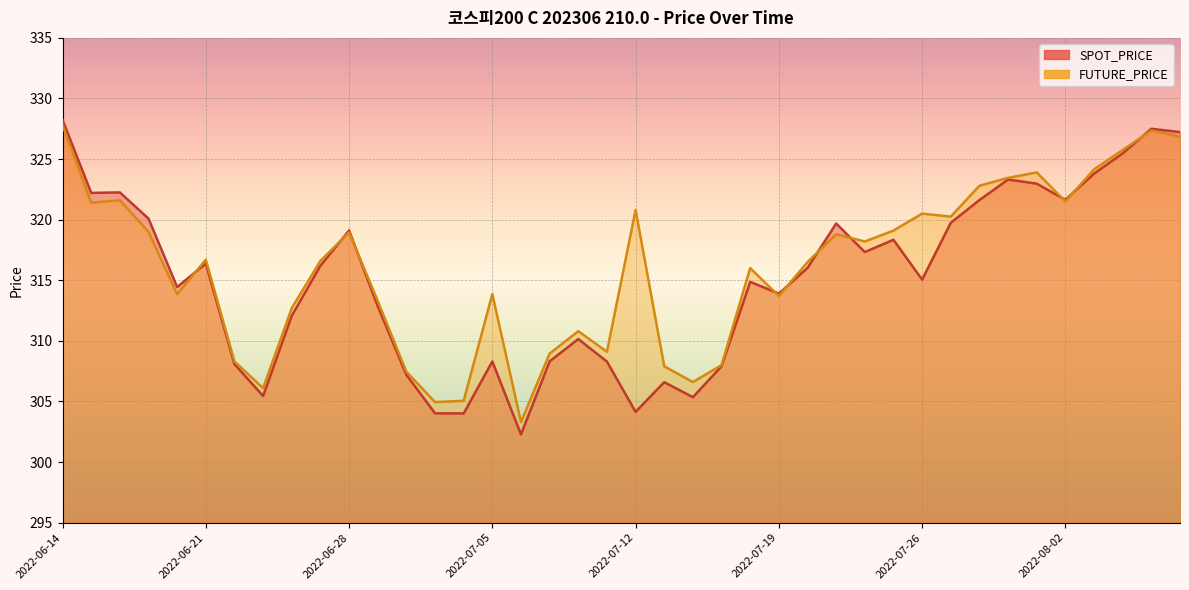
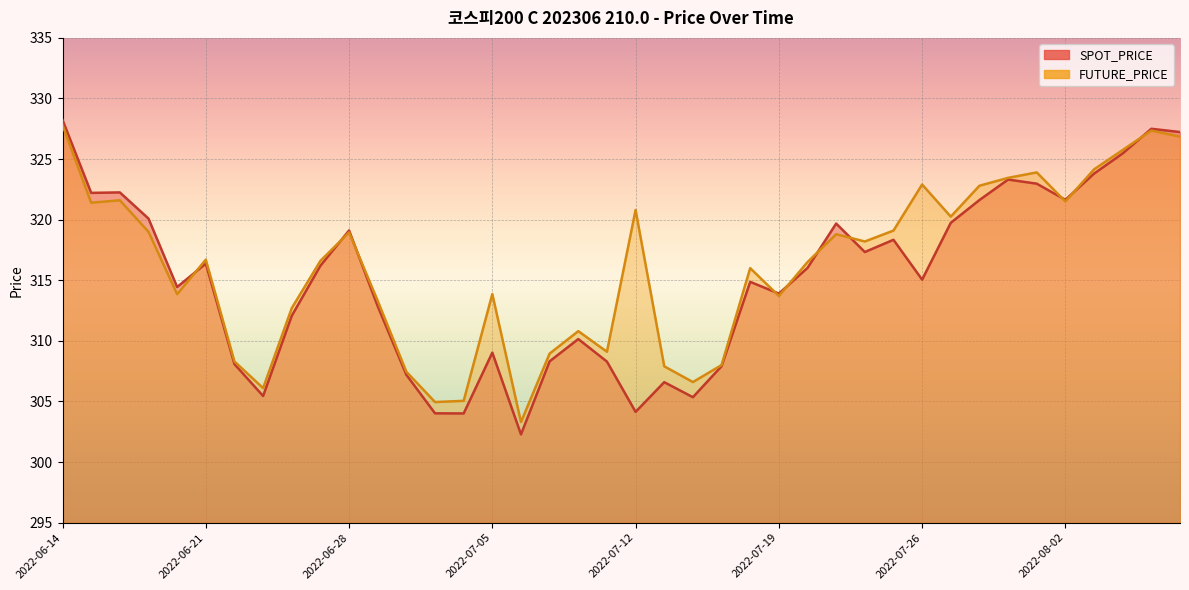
  {
    "SPOT_PRICE": {
      "2022-06-14": 328.2,
      "2022-06-21": 316.4,
-     "2022-07-05": 308.3,
+     "2022-07-05": 309.0,
      "2022-07-12": 304.1,
      "2022-07-26": 315.1
    },
    "FUTURE_PRICE": {
      "2022-06-14": 327.8,
      "2022-06-21": 316.7,
      "2022-07-05": 313.9,
      "2022-07-12": 320.8,
-     "2022-07-26": 320.5
+     "2022-07-26": 322.9
    }
  }
